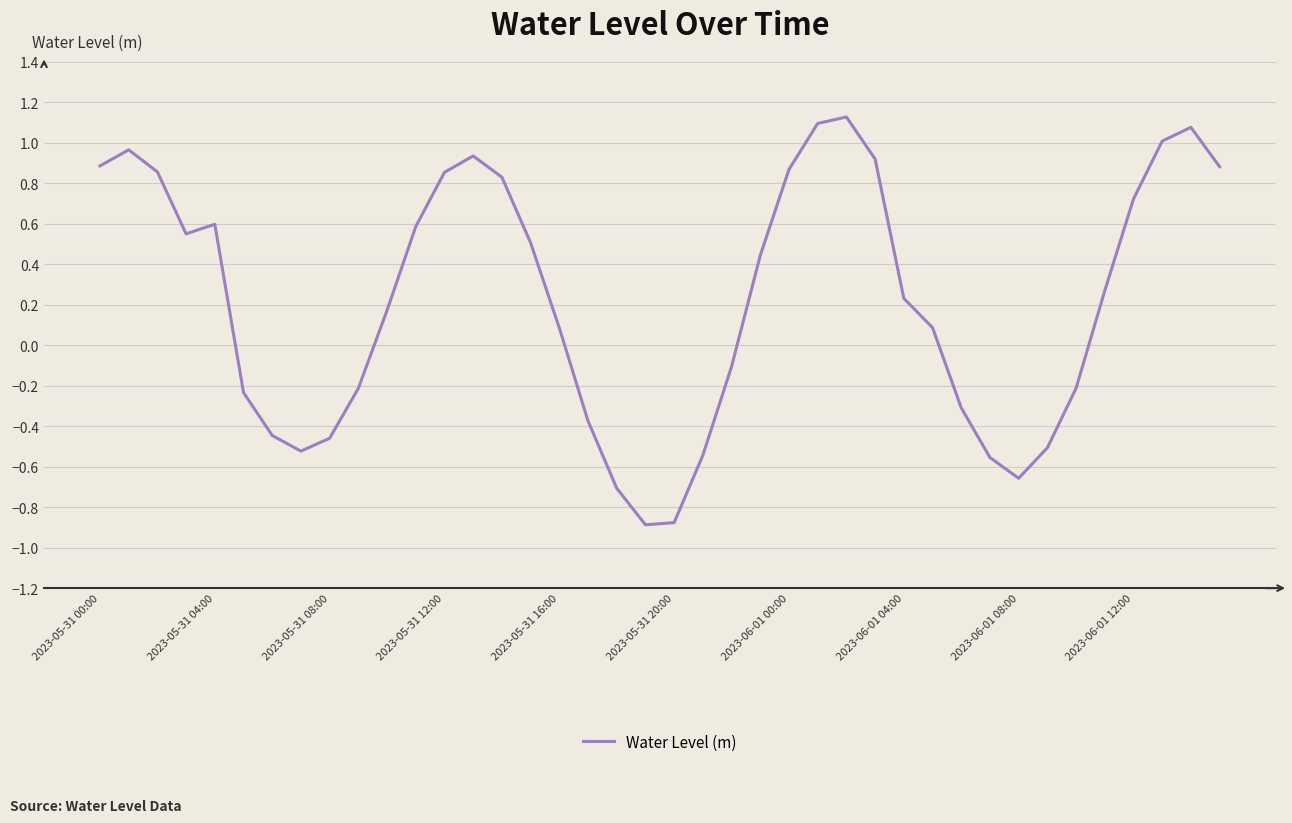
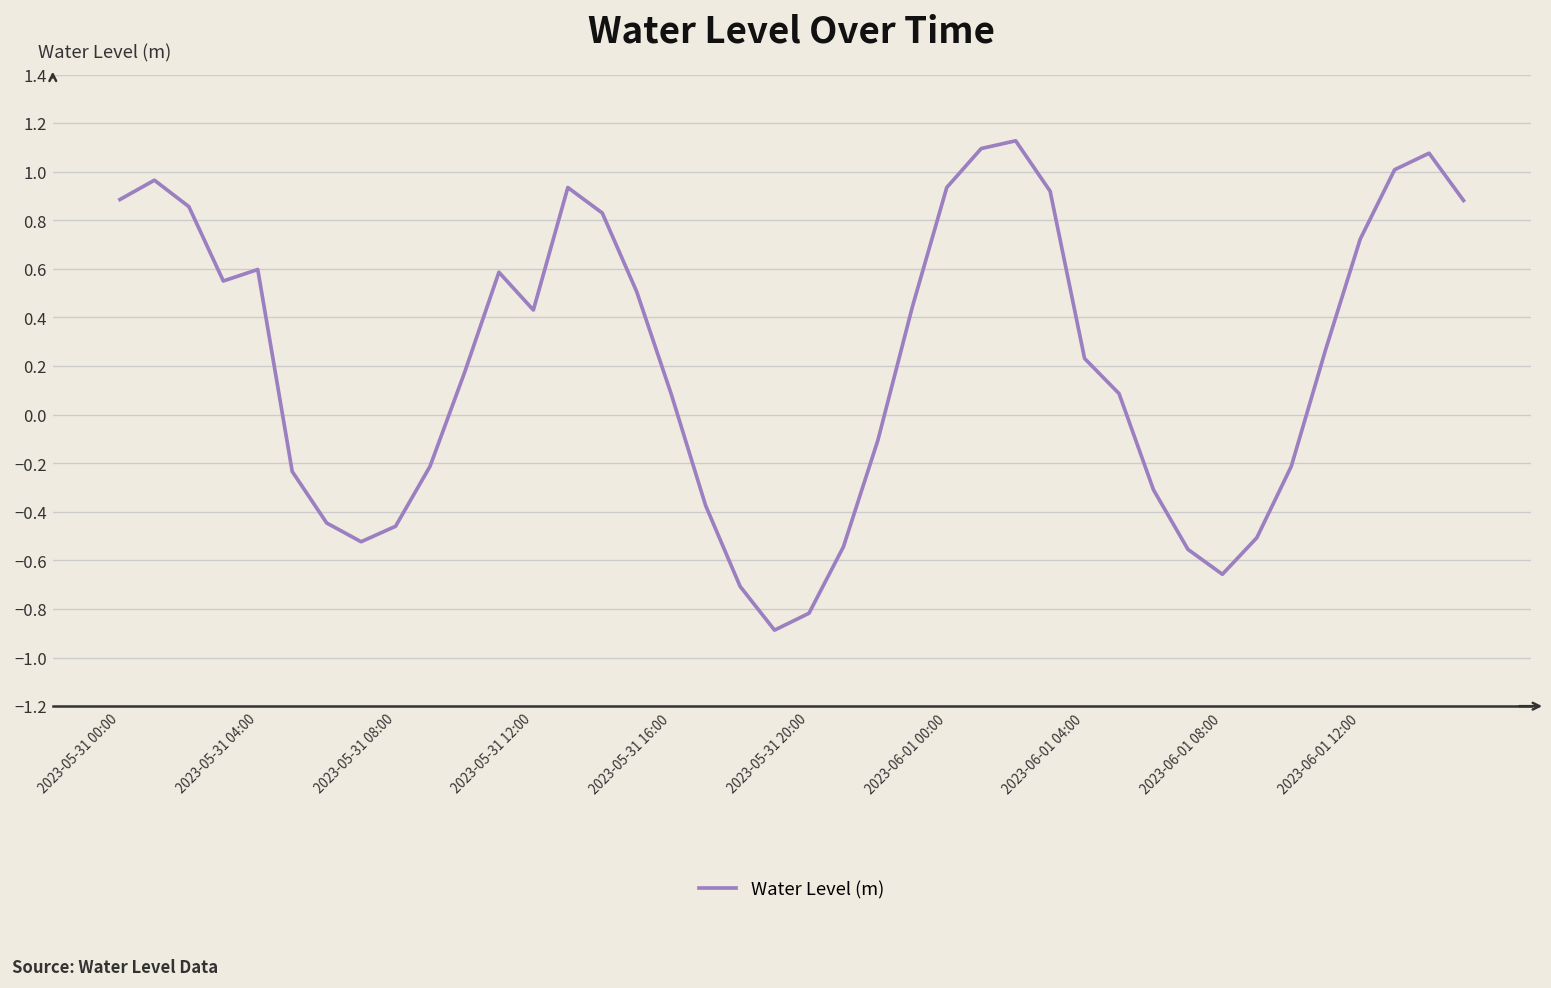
  {
    "2023-05-31 00:00": 0.89,
    "2023-05-31 04:00": 0.60,
    "2023-05-31 08:00": -0.46,
-   "2023-05-31 12:00": 0.85,
+   "2023-05-31 12:00": 0.43,
    "2023-05-31 16:00": 0.09,
-   "2023-05-31 20:00": -0.88,
-   "2023-06-01 00:00": 0.87,
+   "2023-05-31 20:00": -0.82,
+   "2023-06-01 00:00": 0.94,
    "2023-06-01 04:00": 0.23,
    "2023-06-01 08:00": -0.66,
    "2023-06-01 12:00": 0.72
  }
